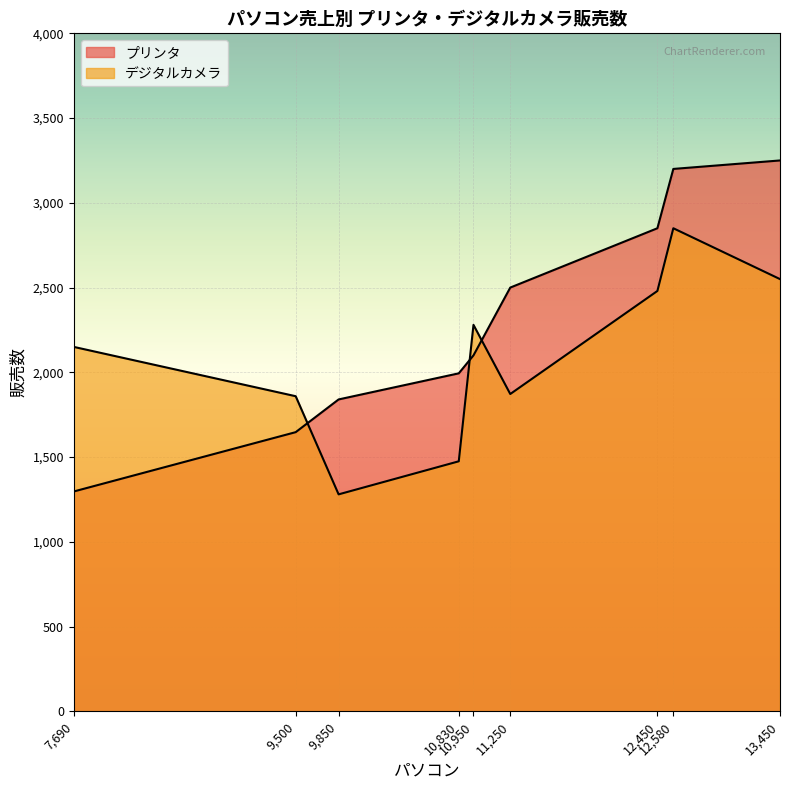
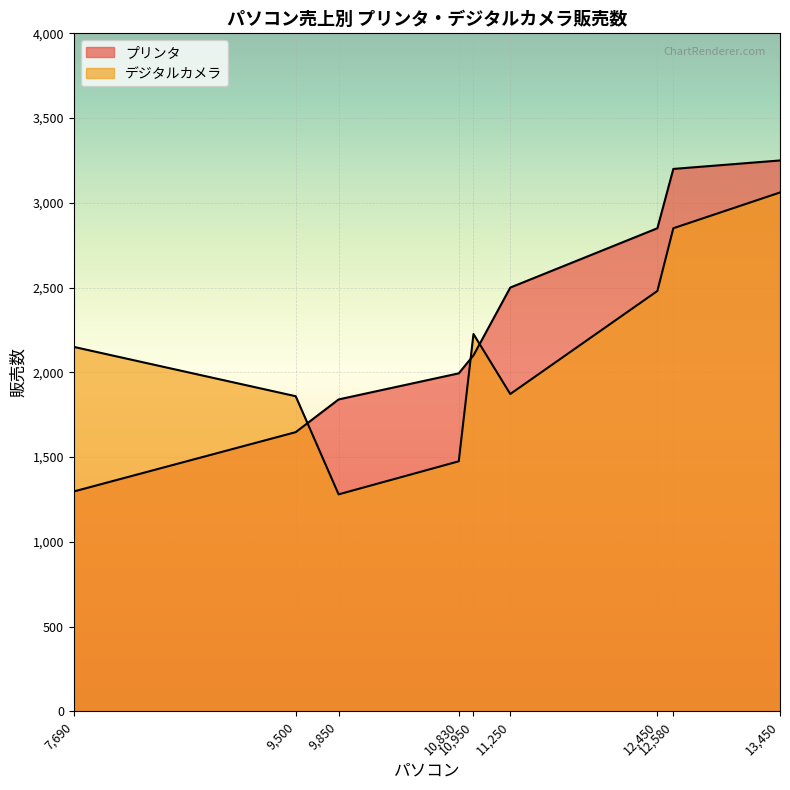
  {
    "プリンタ": {
      "7,690": "1,300",
      "9,500": "1,650",
      "9,850": "1,840",
      "10,830": "1,990",
      "10,950": "2,100",
      "11,250": "2,500",
      "12,450": "2,850",
      "12,580": "3,200",
      "13,450": "3,250"
    },
    "デジタルカメラ": {
      "7,690": "2,150",
      "9,500": "1,860",
      "9,850": "1,280",
      "10,830": "1,480",
-     "10,950": "2,280",
+     "10,950": "2,230",
      "11,250": "1,870",
      "12,450": "2,480",
      "12,580": "2,850",
-     "13,450": "2,550"
+     "13,450": "3,060"
    }
  }
